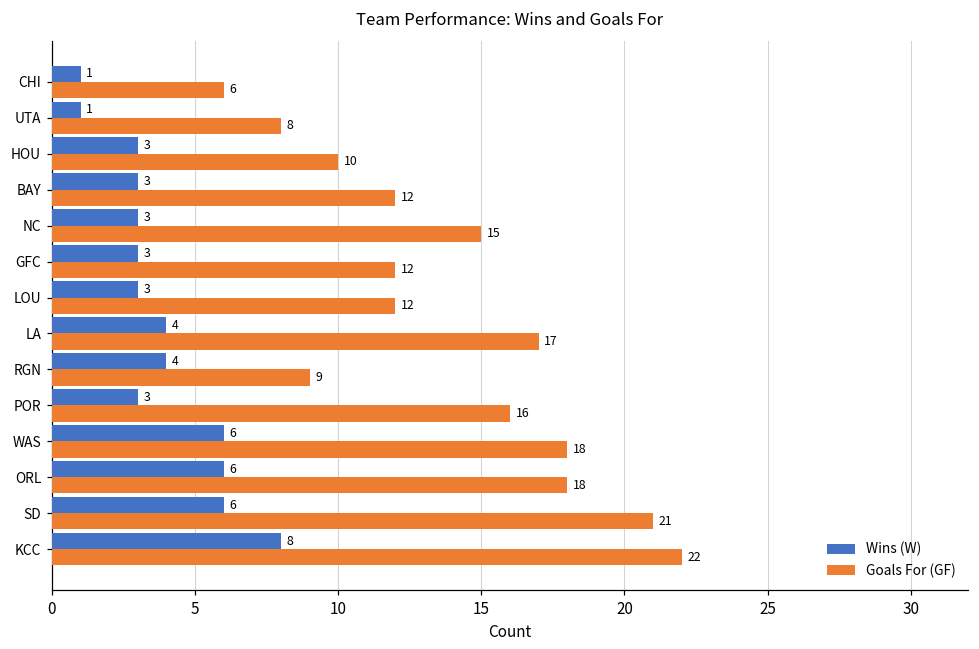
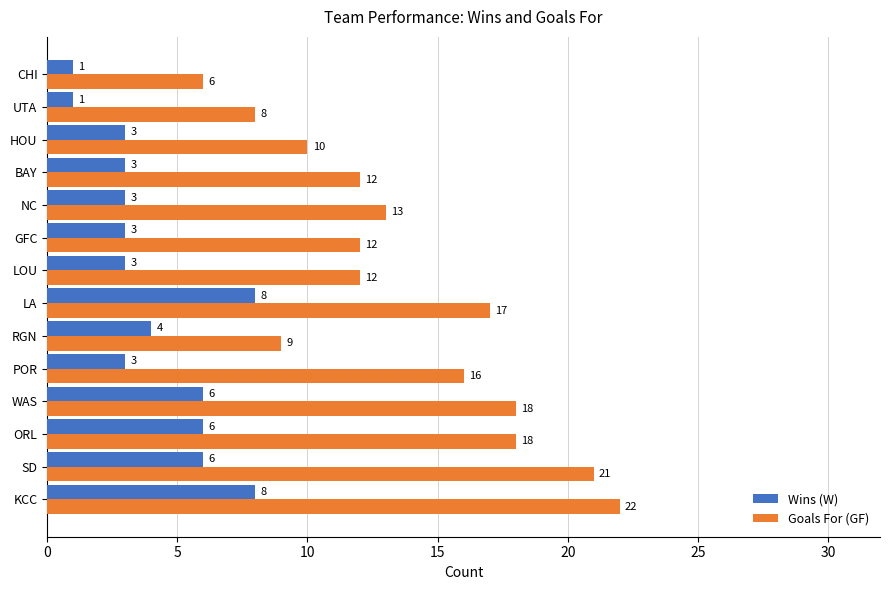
  {
    "Wins (W)": {
      "CHI": 1,
      "UTA": 1,
      "HOU": 3,
      "BAY": 3,
      "NC": 3,
      "GFC": 3,
      "LOU": 3,
-     "LA": 4,
+     "LA": 8,
      "RGN": 4,
      "POR": 3,
      "WAS": 6,
      "ORL": 6,
      "SD": 6,
      "KCC": 8
    },
    "Goals For (GF)": {
      "CHI": 6,
      "UTA": 8,
      "HOU": 10,
      "BAY": 12,
-     "NC": 15,
+     "NC": 13,
      "GFC": 12,
      "LOU": 12,
      "LA": 17,
      "RGN": 9,
      "POR": 16,
      "WAS": 18,
      "ORL": 18,
      "SD": 21,
      "KCC": 22
    }
  }
